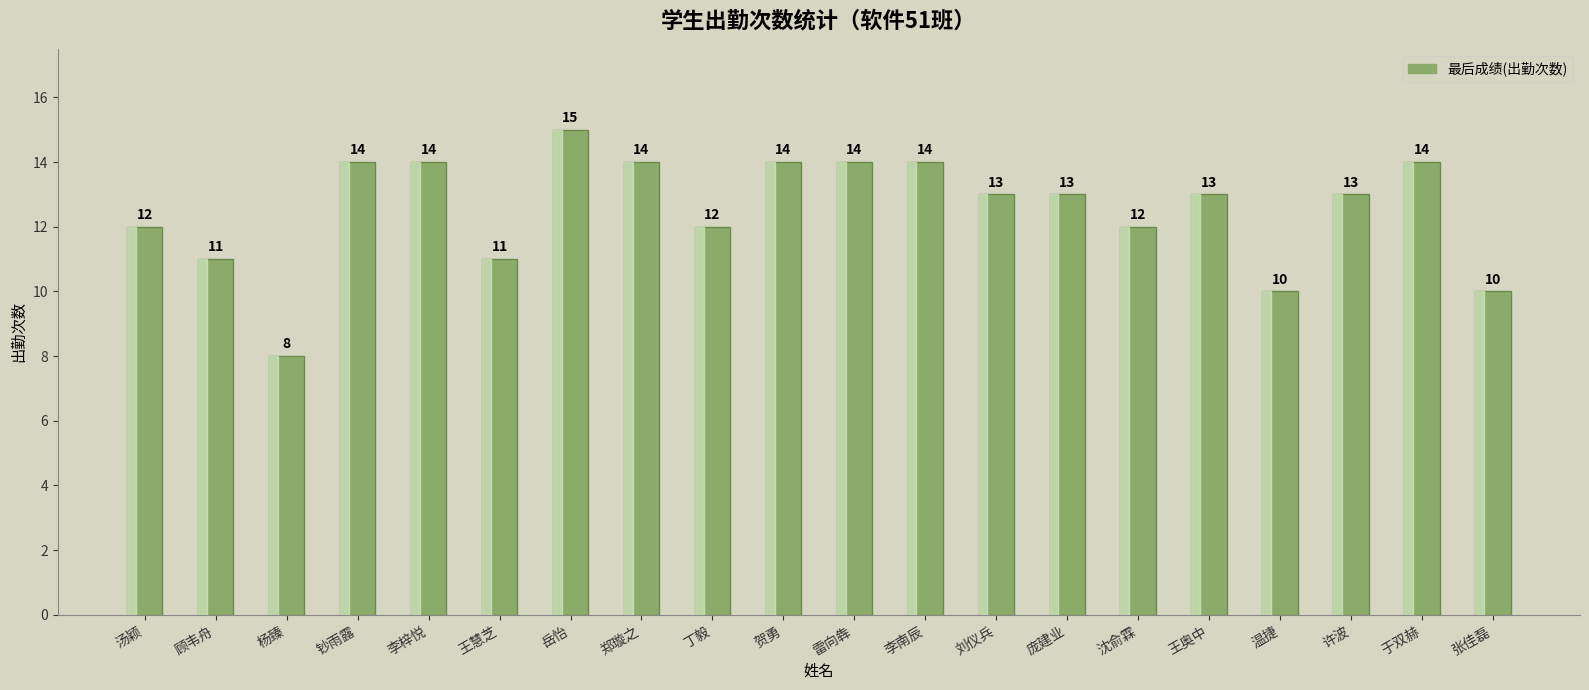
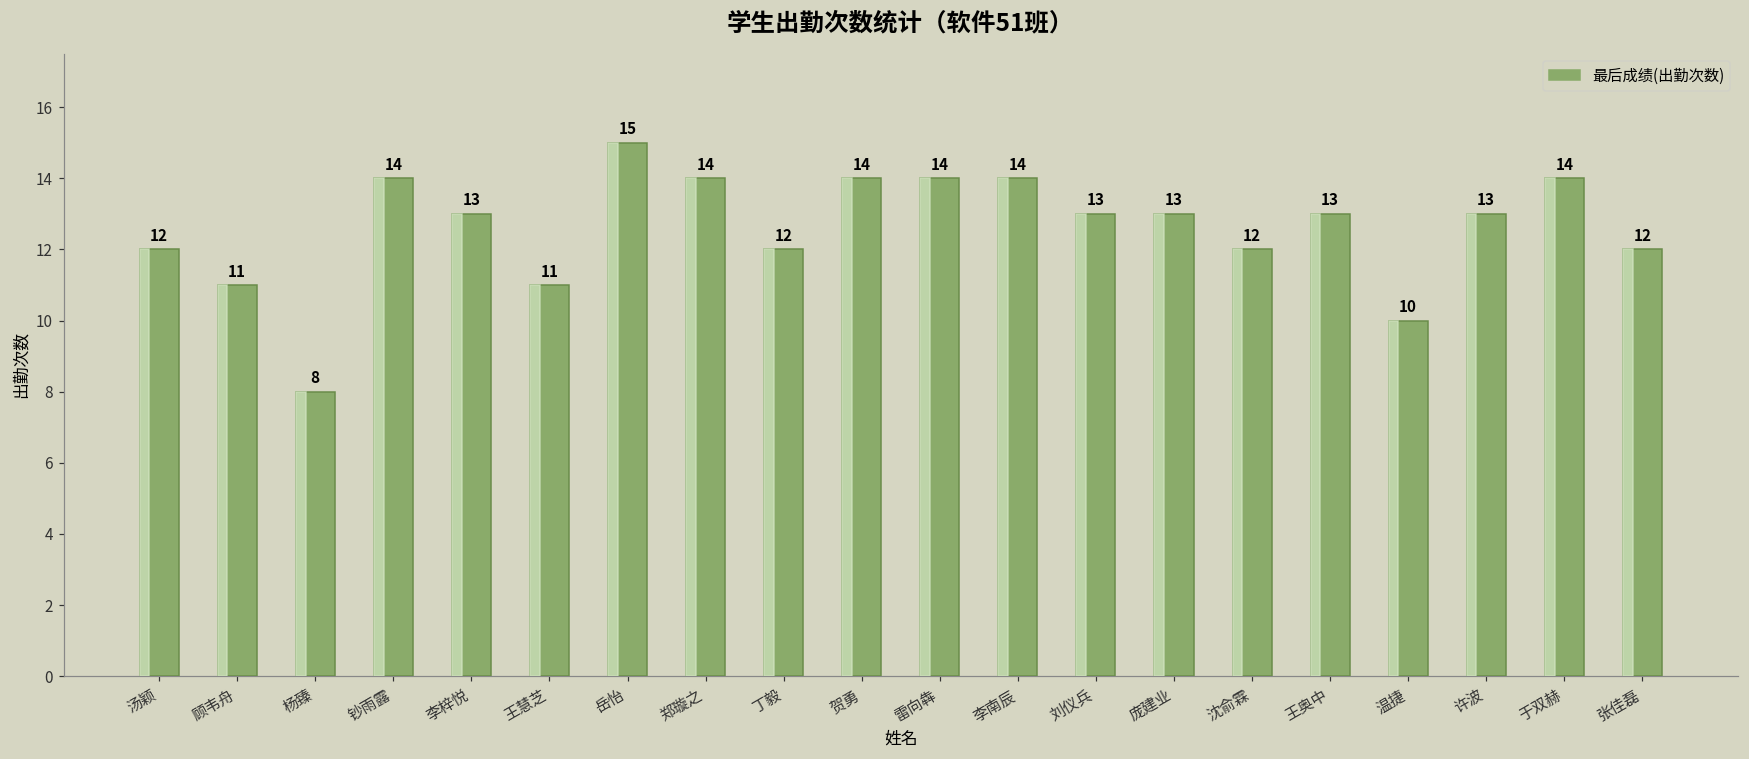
  {
    "汤颖": 12,
    "顾韦舟": 11,
    "杨臻": 8,
    "钞雨露": 14,
-   "李梓悦": 14,
+   "李梓悦": 13,
    "王慧芝": 11,
    "岳怡": 15,
    "郑璇之": 14,
    "丁毅": 12,
    "贺勇": 14,
    "雷向犇": 14,
    "李南辰": 14,
    "刘仪兵": 13,
    "庞建业": 13,
    "沈俞霖": 12,
    "王奥中": 13,
    "温捷": 10,
    "许波": 13,
    "于双赫": 14,
-   "张佳磊": 10
+   "张佳磊": 12
  }
